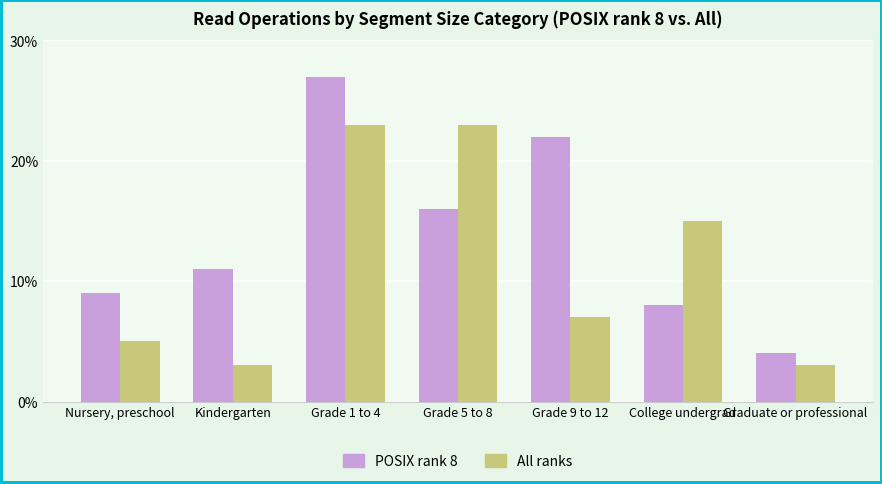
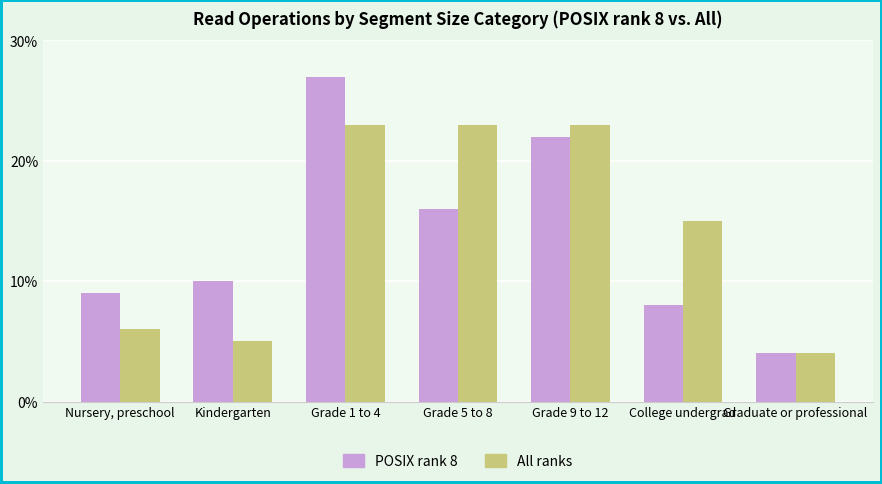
  {
    "POSIX rank 8": {
      "Nursery, preschool": "9%",
-     "Kindergarten": "11%",
+     "Kindergarten": "10%",
      "Grade 1 to 4": "27%",
      "Grade 5 to 8": "16%",
      "Grade 9 to 12": "22%",
      "College undergrad": "8%",
      "Graduate or professional": "4%"
    },
    "All ranks": {
-     "Nursery, preschool": "5%",
-     "Kindergarten": "3%",
+     "Nursery, preschool": "6%",
+     "Kindergarten": "5%",
      "Grade 1 to 4": "23%",
      "Grade 5 to 8": "23%",
-     "Grade 9 to 12": "7%",
+     "Grade 9 to 12": "23%",
      "College undergrad": "15%",
-     "Graduate or professional": "3%"
+     "Graduate or professional": "4%"
    }
  }
